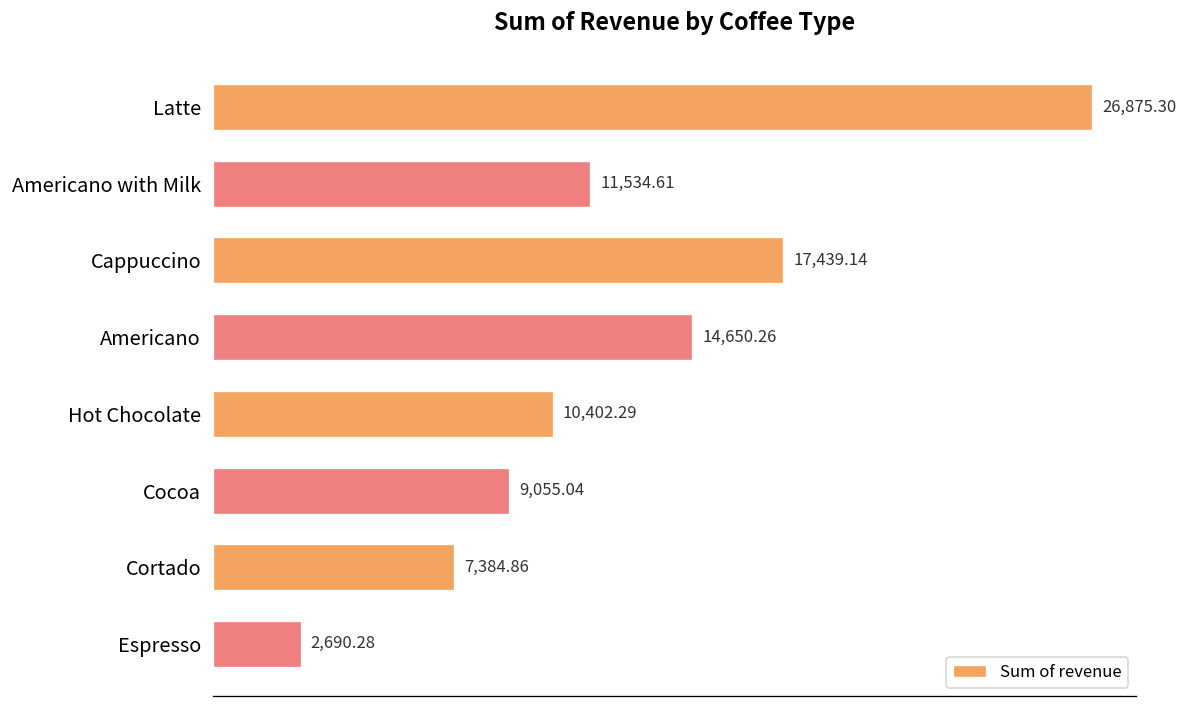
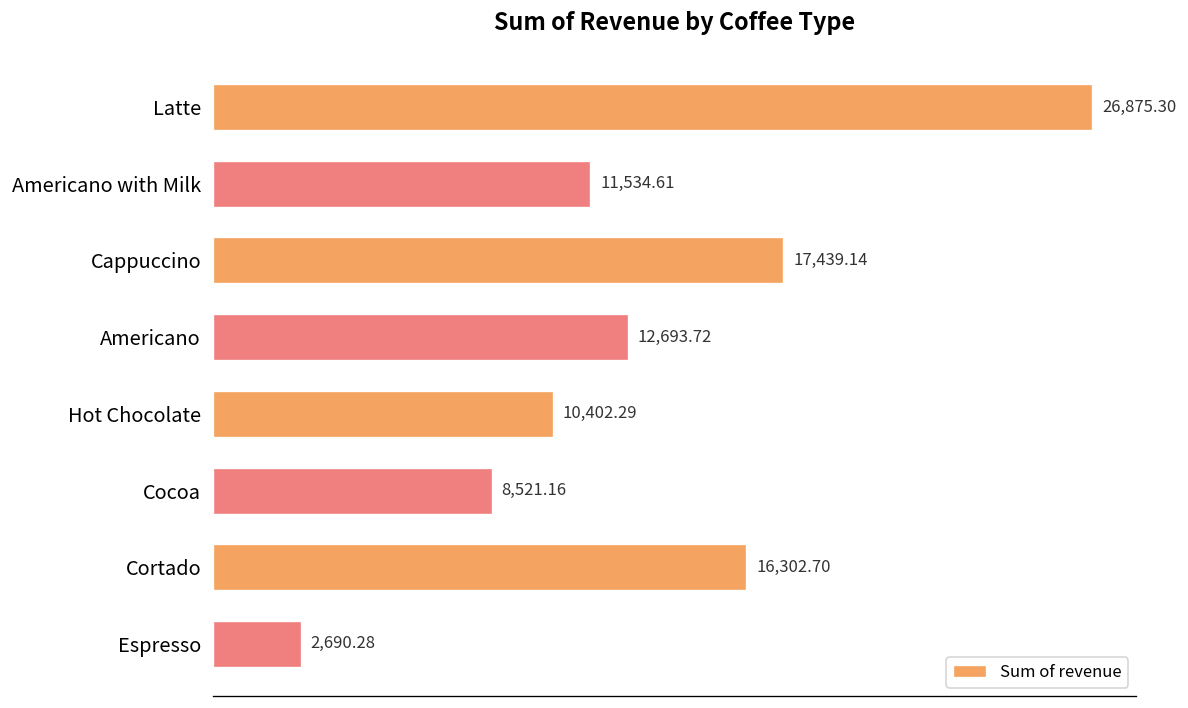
  {
    "Latte": "26,875.30",
    "Americano with Milk": "11,534.61",
    "Cappuccino": "17,439.14",
-   "Americano": "14,650.26",
+   "Americano": "12,693.72",
    "Hot Chocolate": "10,402.29",
-   "Cocoa": "9,055.04",
-   "Cortado": "7,384.86",
+   "Cocoa": "8,521.16",
+   "Cortado": "16,302.70",
    "Espresso": "2,690.28"
  }
